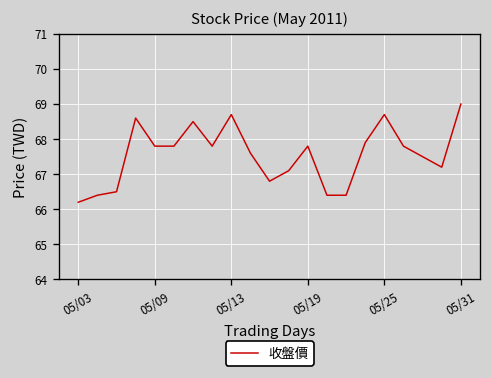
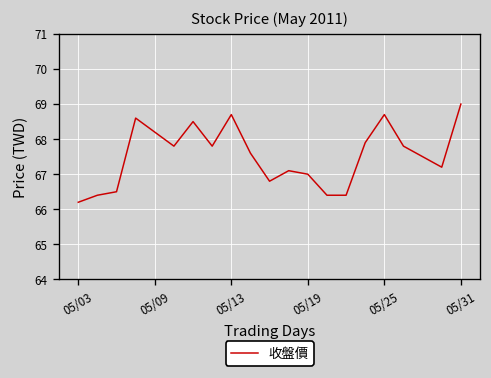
  {
    "05/03": 66.2,
-   "05/09": 67.8,
+   "05/09": 68.2,
    "05/13": 68.7,
-   "05/19": 67.8,
+   "05/19": 67.0,
    "05/25": 68.7,
    "05/31": 69.0
  }
